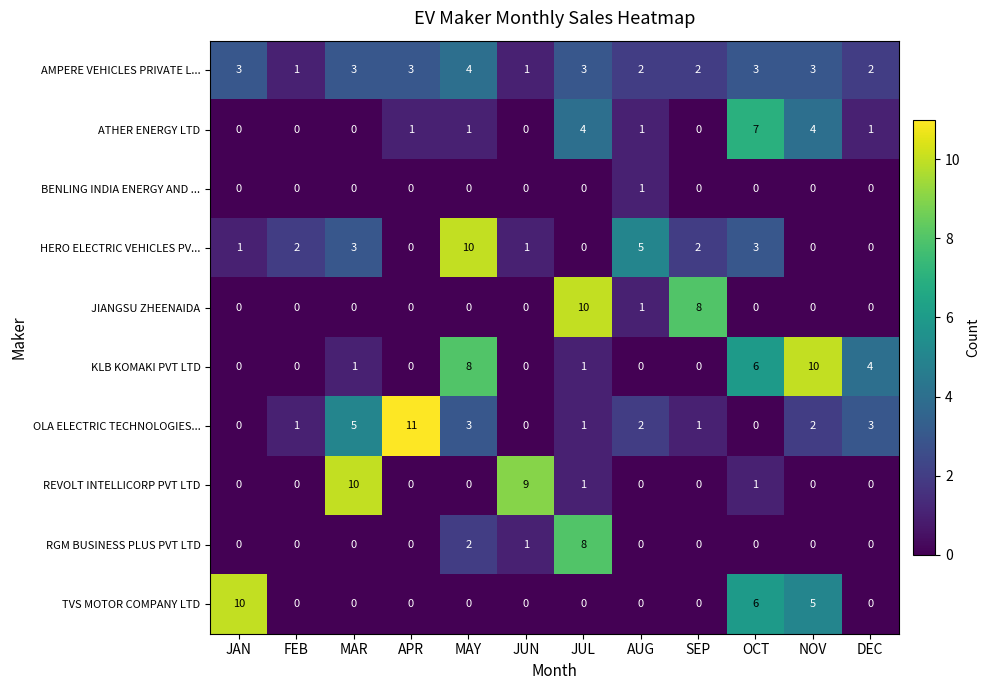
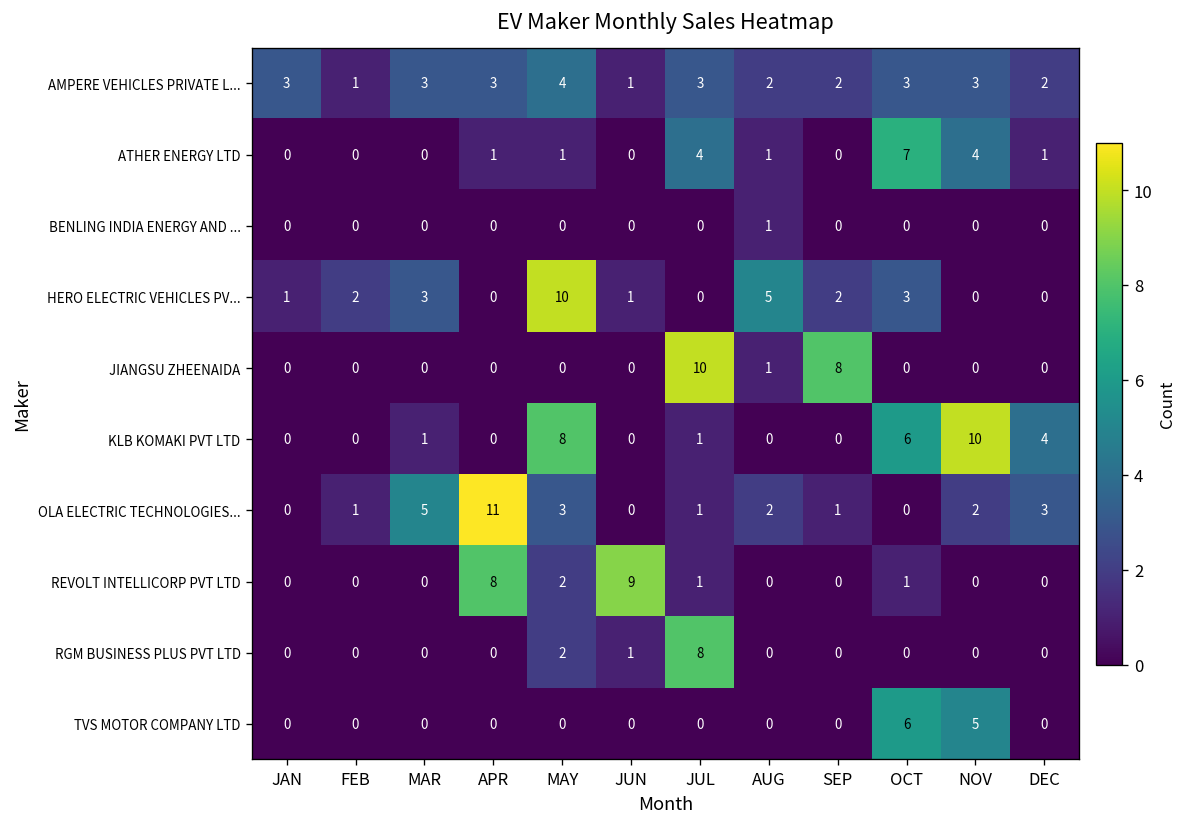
  {
    "AMPERE VEHICLES PRIVATE L...": {
      "JAN": 3,
      "FEB": 1,
      "MAR": 3,
      "APR": 3,
      "MAY": 4,
      "JUN": 1,
      "JUL": 3,
      "AUG": 2,
      "SEP": 2,
      "OCT": 3,
      "NOV": 3,
      "DEC": 2
    },
    "ATHER ENERGY LTD": {
      "JAN": 0,
      "FEB": 0,
      "MAR": 0,
      "APR": 1,
      "MAY": 1,
      "JUN": 0,
      "JUL": 4,
      "AUG": 1,
      "SEP": 0,
      "OCT": 7,
      "NOV": 4,
      "DEC": 1
    },
    "BENLING INDIA ENERGY AND ...": {
      "JAN": 0,
      "FEB": 0,
      "MAR": 0,
      "APR": 0,
      "MAY": 0,
      "JUN": 0,
      "JUL": 0,
      "AUG": 1,
      "SEP": 0,
      "OCT": 0,
      "NOV": 0,
      "DEC": 0
    },
    "HERO ELECTRIC VEHICLES PV...": {
      "JAN": 1,
      "FEB": 2,
      "MAR": 3,
      "APR": 0,
      "MAY": 10,
      "JUN": 1,
      "JUL": 0,
      "AUG": 5,
      "SEP": 2,
      "OCT": 3,
      "NOV": 0,
      "DEC": 0
    },
    "JIANGSU ZHEENAIDA": {
      "JAN": 0,
      "FEB": 0,
      "MAR": 0,
      "APR": 0,
      "MAY": 0,
      "JUN": 0,
      "JUL": 10,
      "AUG": 1,
      "SEP": 8,
      "OCT": 0,
      "NOV": 0,
      "DEC": 0
    },
    "KLB KOMAKI PVT LTD": {
      "JAN": 0,
      "FEB": 0,
      "MAR": 1,
      "APR": 0,
      "MAY": 8,
      "JUN": 0,
      "JUL": 1,
      "AUG": 0,
      "SEP": 0,
      "OCT": 6,
      "NOV": 10,
      "DEC": 4
    },
    "OLA ELECTRIC TECHNOLOGIES...": {
      "JAN": 0,
      "FEB": 1,
      "MAR": 5,
      "APR": 11,
      "MAY": 3,
      "JUN": 0,
      "JUL": 1,
      "AUG": 2,
      "SEP": 1,
      "OCT": 0,
      "NOV": 2,
      "DEC": 3
    },
    "REVOLT INTELLICORP PVT LTD": {
      "JAN": 0,
      "FEB": 0,
-     "MAR": 10,
-     "APR": 0,
-     "MAY": 0,
+     "MAR": 0,
+     "APR": 8,
+     "MAY": 2,
      "JUN": 9,
      "JUL": 1,
      "AUG": 0,
      "SEP": 0,
      "OCT": 1,
      "NOV": 0,
      "DEC": 0
    },
    "RGM BUSINESS PLUS PVT LTD": {
      "JAN": 0,
      "FEB": 0,
      "MAR": 0,
      "APR": 0,
      "MAY": 2,
      "JUN": 1,
      "JUL": 8,
      "AUG": 0,
      "SEP": 0,
      "OCT": 0,
      "NOV": 0,
      "DEC": 0
    },
    "TVS MOTOR COMPANY LTD": {
-     "JAN": 10,
+     "JAN": 0,
      "FEB": 0,
      "MAR": 0,
      "APR": 0,
      "MAY": 0,
      "JUN": 0,
      "JUL": 0,
      "AUG": 0,
      "SEP": 0,
      "OCT": 6,
      "NOV": 5,
      "DEC": 0
    }
  }
